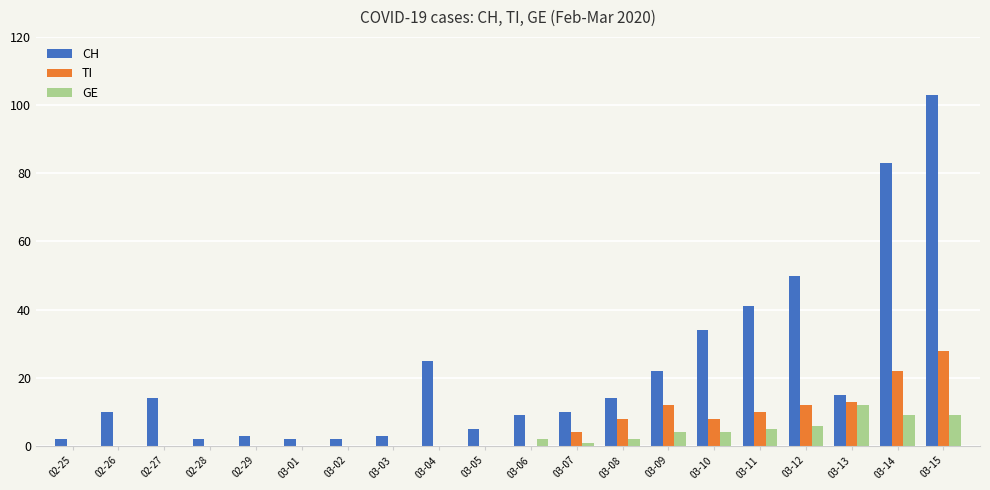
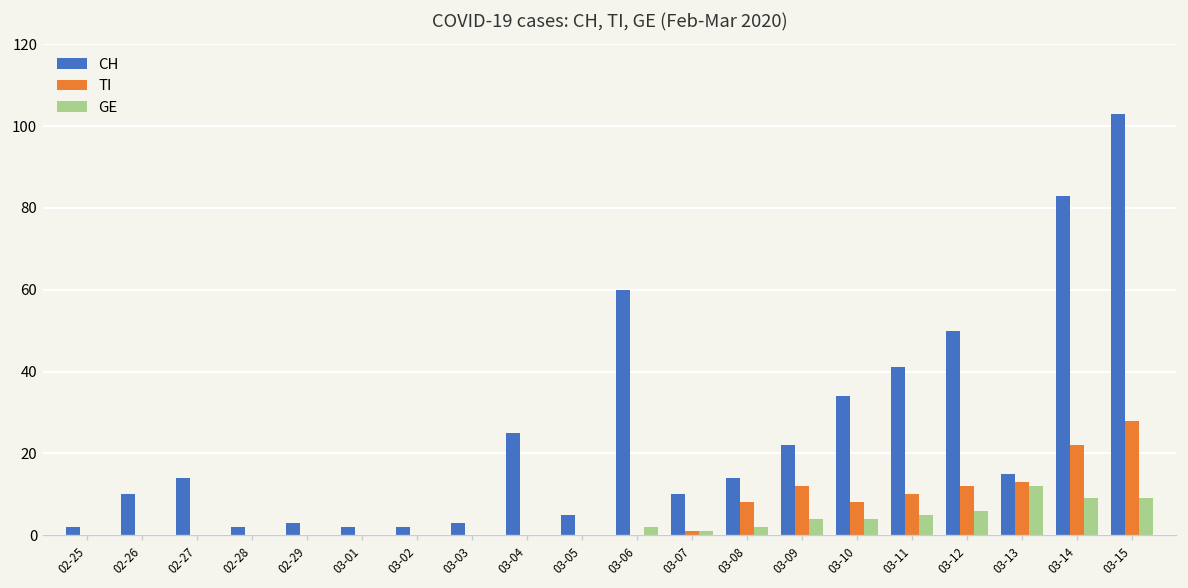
  {
    "CH": {
      "02-25": 2,
      "02-26": 10,
      "02-27": 14,
      "02-28": 2,
      "02-29": 3,
      "03-01": 2,
      "03-02": 2,
      "03-03": 3,
      "03-04": 25,
      "03-05": 5,
-     "03-06": 9,
+     "03-06": 60,
      "03-07": 10,
      "03-08": 14,
      "03-09": 22,
      "03-10": 34,
      "03-11": 41,
      "03-12": 50,
      "03-13": 15,
      "03-14": 83,
      "03-15": 103
    },
    "TI": {
      "02-25": 0,
      "02-26": 0,
      "02-27": 0,
      "02-28": 0,
      "02-29": 0,
      "03-01": 0,
      "03-02": 0,
      "03-03": 0,
      "03-04": 0,
      "03-05": 0,
      "03-06": 0,
-     "03-07": 4,
+     "03-07": 1,
      "03-08": 8,
      "03-09": 12,
      "03-10": 8,
      "03-11": 10,
      "03-12": 12,
      "03-13": 13,
      "03-14": 22,
      "03-15": 28
    },
    "GE": {
      "02-25": 0,
      "02-26": 0,
      "02-27": 0,
      "02-28": 0,
      "02-29": 0,
      "03-01": 0,
      "03-02": 0,
      "03-03": 0,
      "03-04": 0,
      "03-05": 0,
      "03-06": 2,
      "03-07": 1,
      "03-08": 2,
      "03-09": 4,
      "03-10": 4,
      "03-11": 5,
      "03-12": 6,
      "03-13": 12,
      "03-14": 9,
      "03-15": 9
    }
  }
